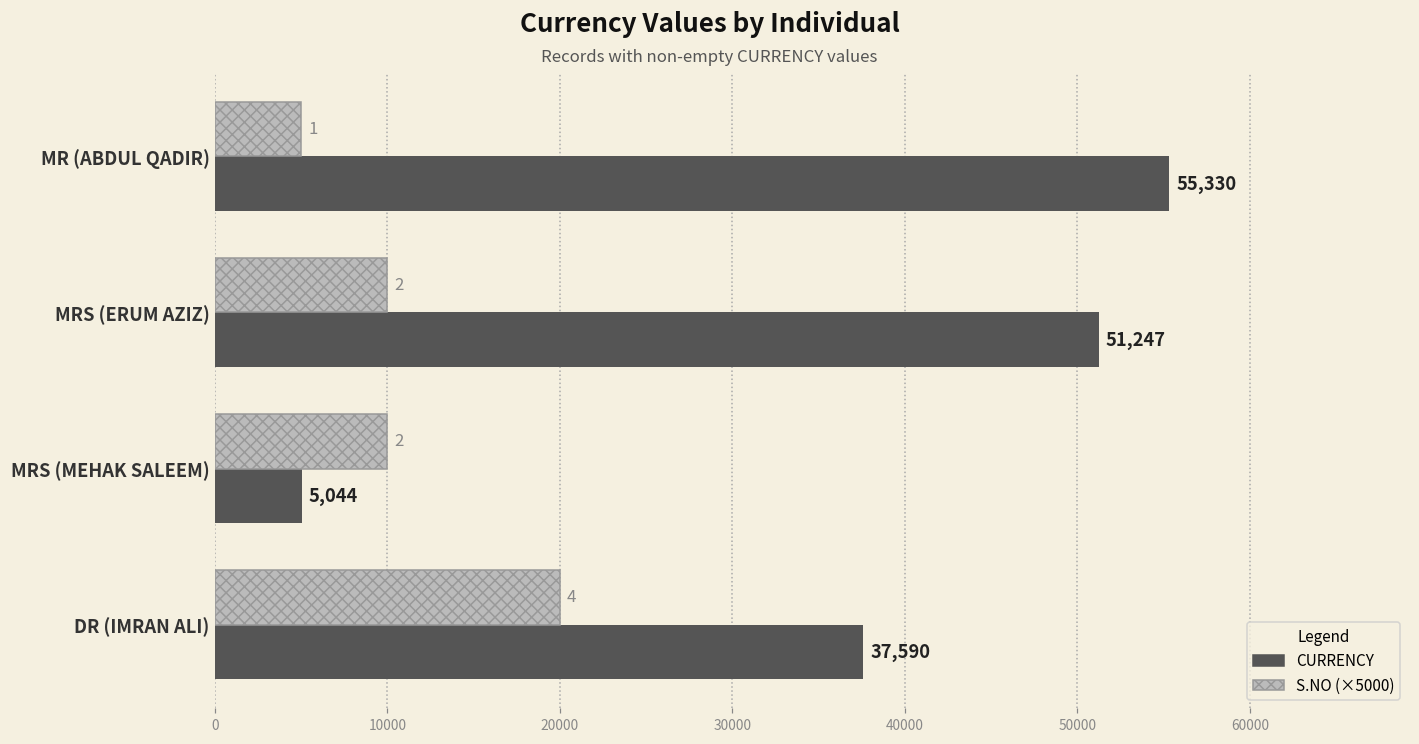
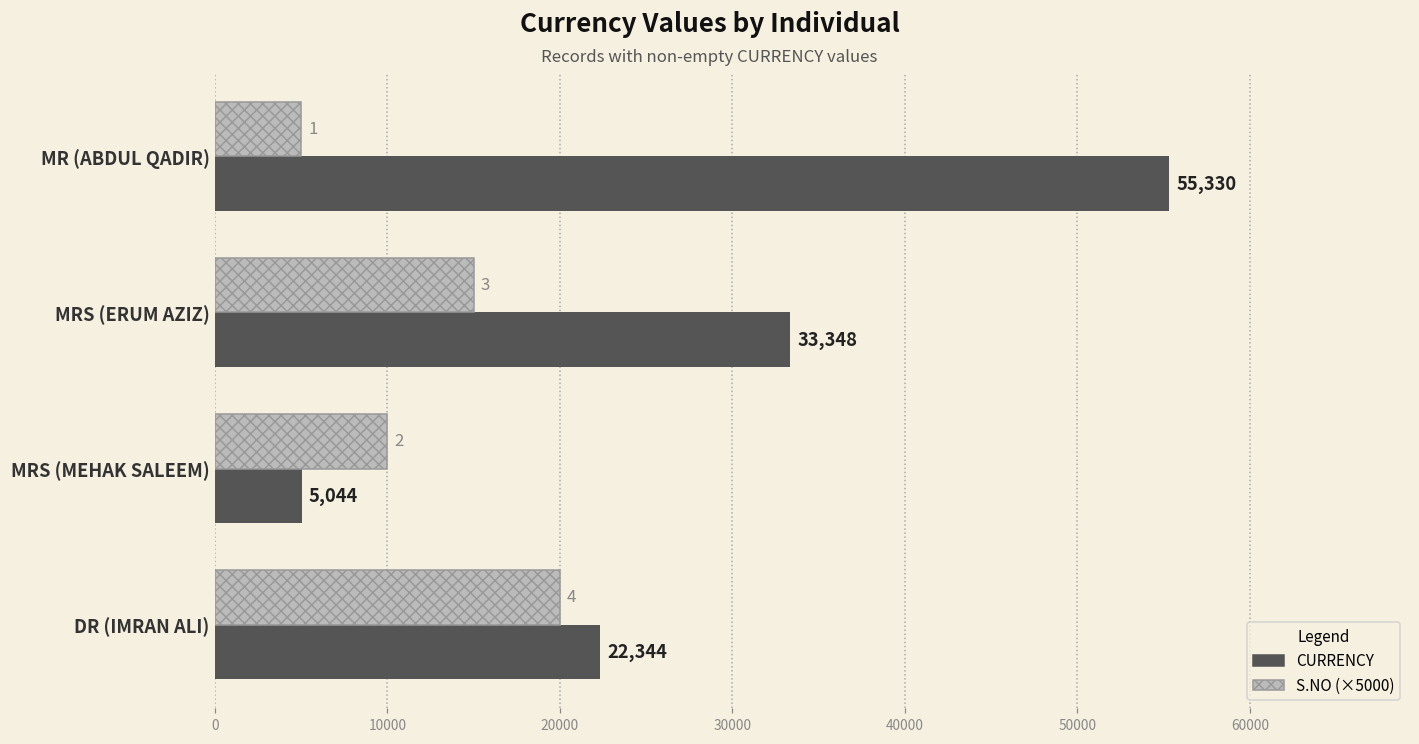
  {
    "CURRENCY": {
      "MR (ABDUL QADIR)": "55,330",
-     "MRS (ERUM AZIZ)": "51,247",
+     "MRS (ERUM AZIZ)": "33,348",
      "MRS (MEHAK SALEEM)": "5,044",
-     "DR (IMRAN ALI)": "37,590"
+     "DR (IMRAN ALI)": "22,344"
    },
    "S.NO (×5000)": {
-     "MRS (ERUM AZIZ)": "2"
+     "MRS (ERUM AZIZ)": "3"
    }
  }
